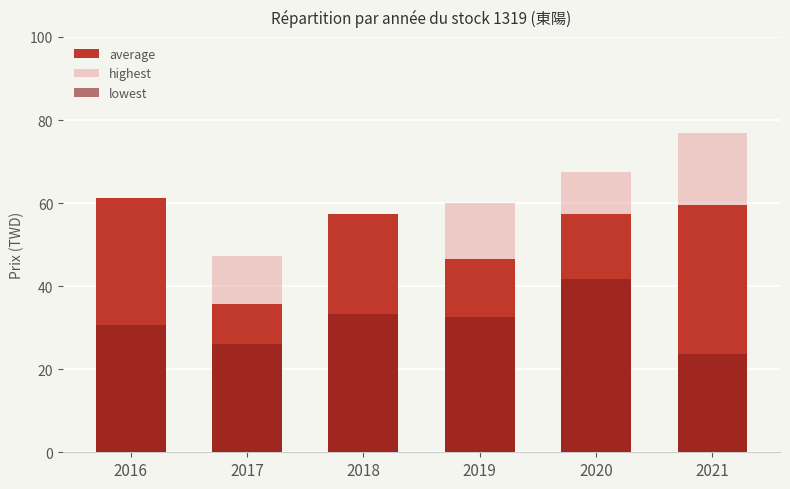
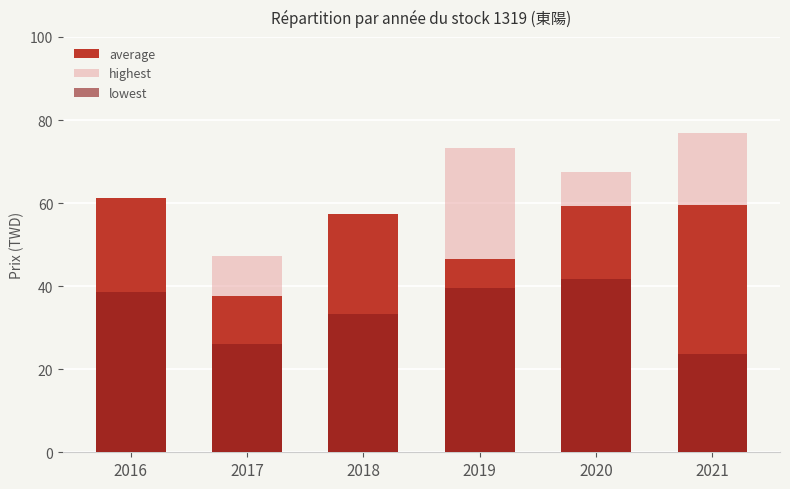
  {
    "average": {
      "2016": 61,
-     "2017": 36,
+     "2017": 38,
      "2018": 57,
-     "2020": 57
+     "2020": 59
    },
    "highest": {
      "2017": 47,
-     "2019": 60,
+     "2019": 73,
      "2020": 67,
      "2021": 77
    },
    "lowest": {
-     "2016": 31,
-     "2019": 33
+     "2016": 38,
+     "2019": 40
    }
  }
